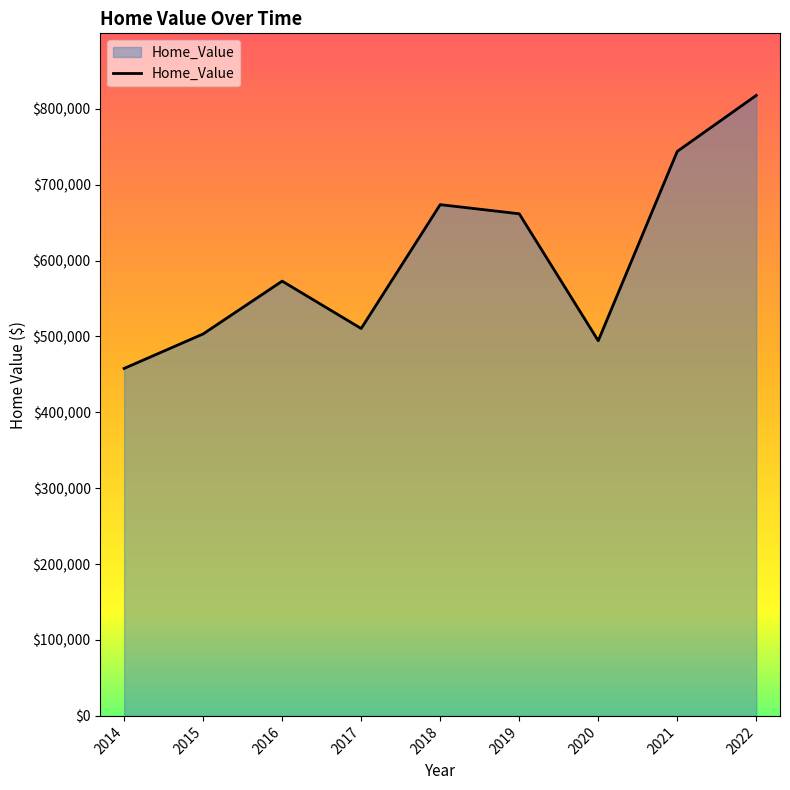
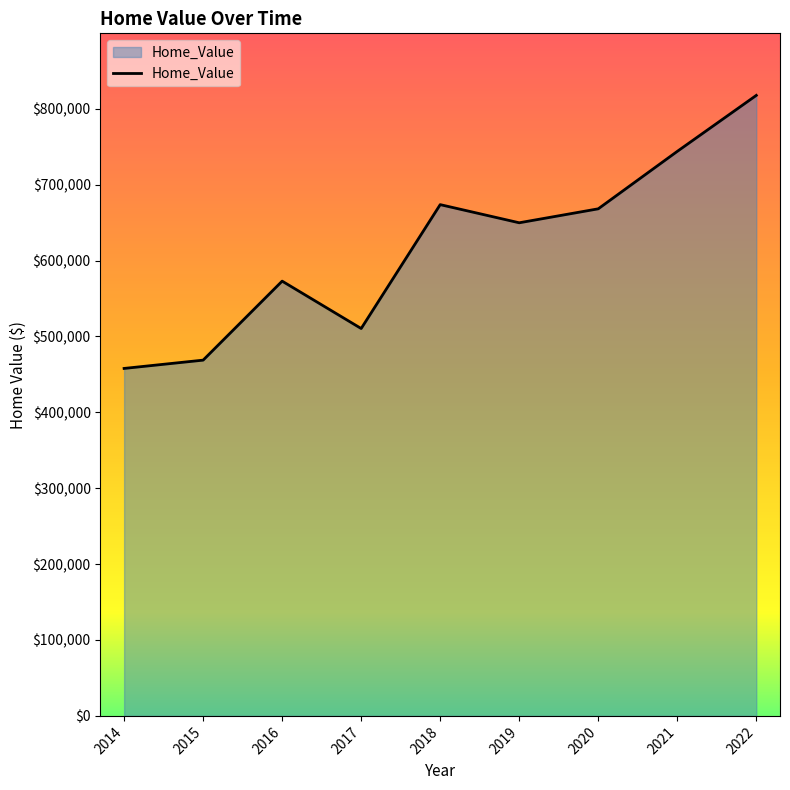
  {
    "2014": "$460,000",
-   "2015": "$500,000",
+   "2015": "$470,000",
    "2016": "$570,000",
    "2017": "$510,000",
    "2018": "$670,000",
-   "2019": "$660,000",
-   "2020": "$490,000",
+   "2019": "$650,000",
+   "2020": "$670,000",
    "2021": "$740,000",
    "2022": "$820,000"
  }
